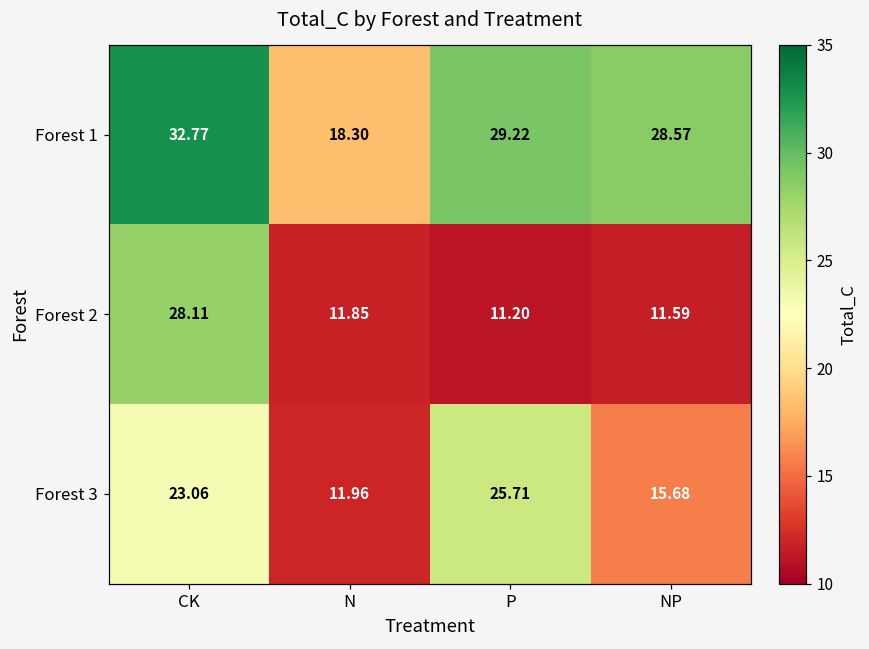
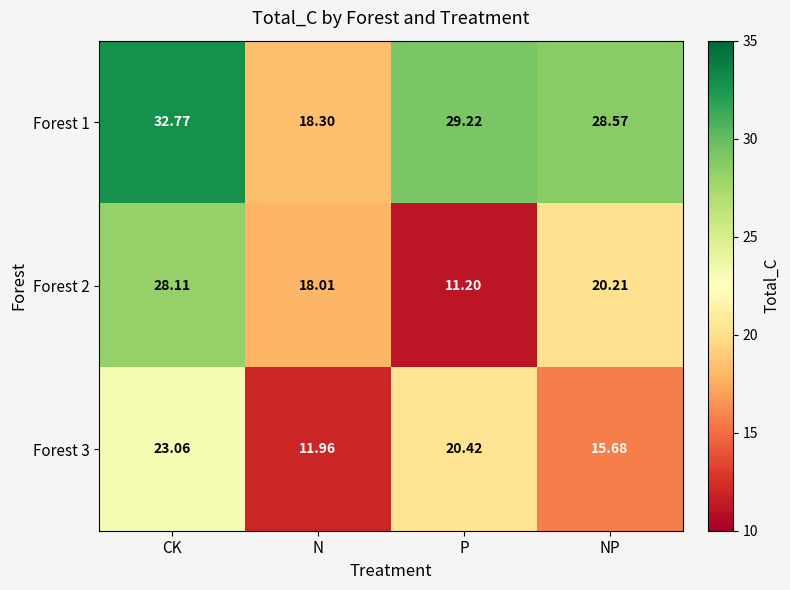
  {
    "Forest 1": {
      "CK": 32.77,
      "N": 18.30,
      "P": 29.22,
      "NP": 28.57
    },
    "Forest 2": {
      "CK": 28.11,
-     "N": 11.85,
+     "N": 18.01,
      "P": 11.20,
-     "NP": 11.59
+     "NP": 20.21
    },
    "Forest 3": {
      "CK": 23.06,
      "N": 11.96,
-     "P": 25.71,
+     "P": 20.42,
      "NP": 15.68
    }
  }
